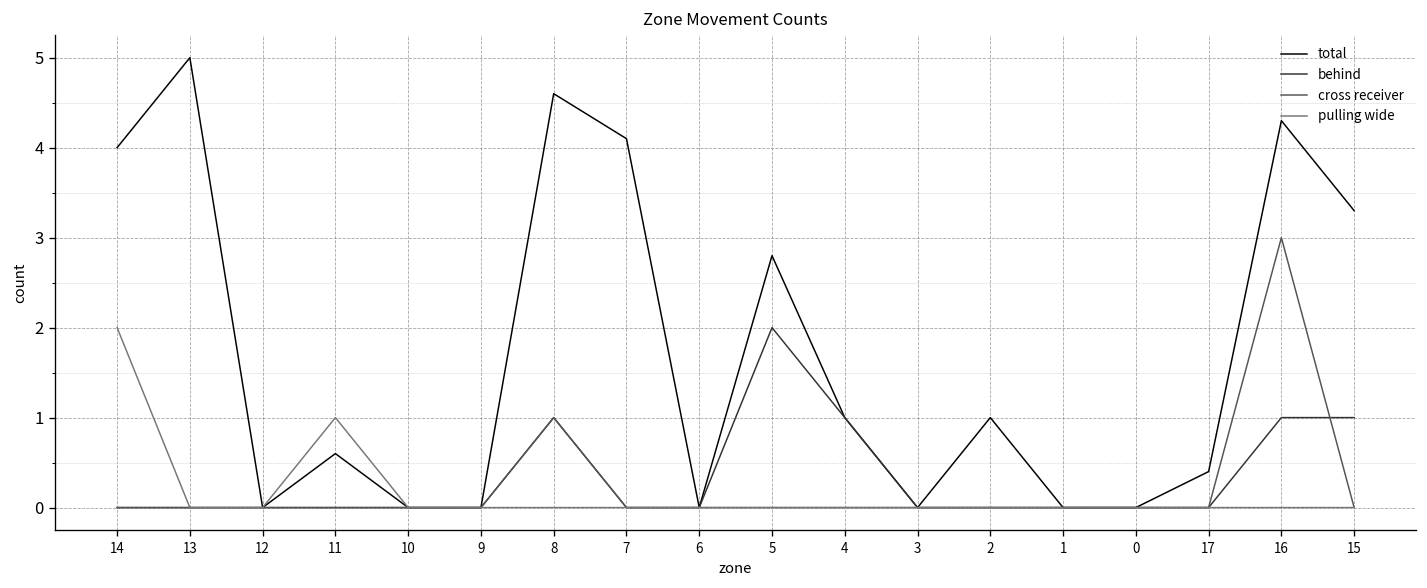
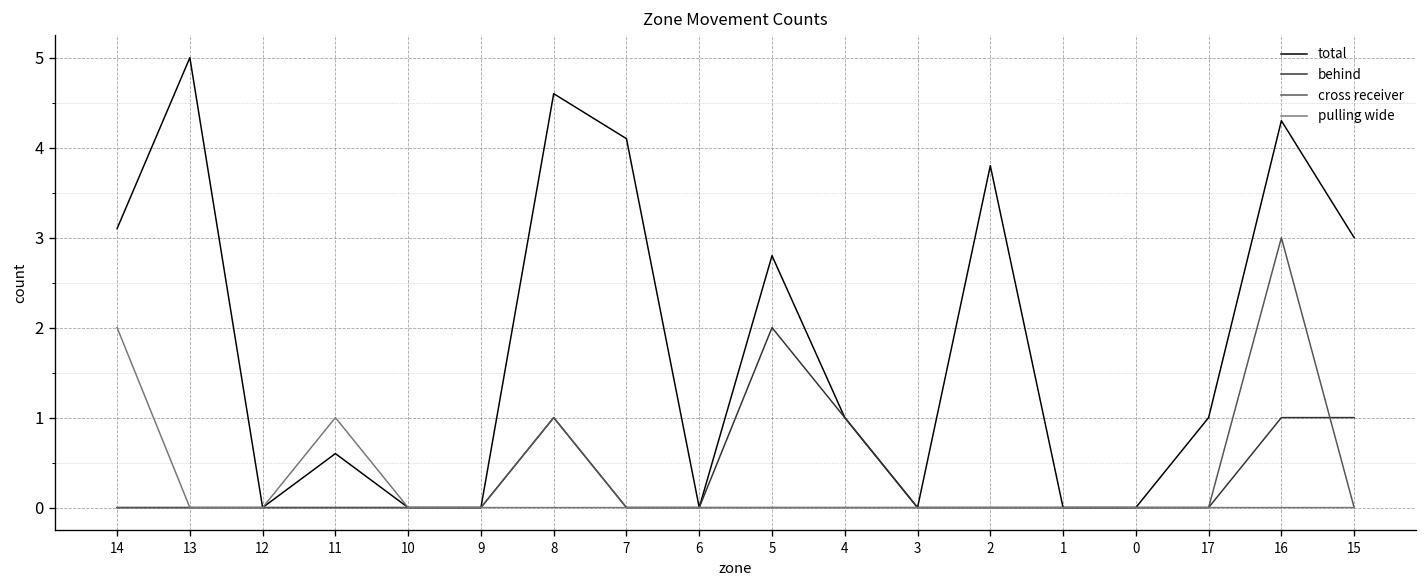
  {
    "total": {
-     "14": 4.0,
+     "14": 3.1,
      "13": 5.0,
      "11": 0.6,
      "8": 4.6,
      "7": 4.1,
      "5": 2.8,
-     "2": 1.0,
-     "17": 0.4,
+     "2": 3.8,
+     "17": 1.0,
      "16": 4.3,
-     "15": 3.3
+     "15": 3.0
    }
  }
